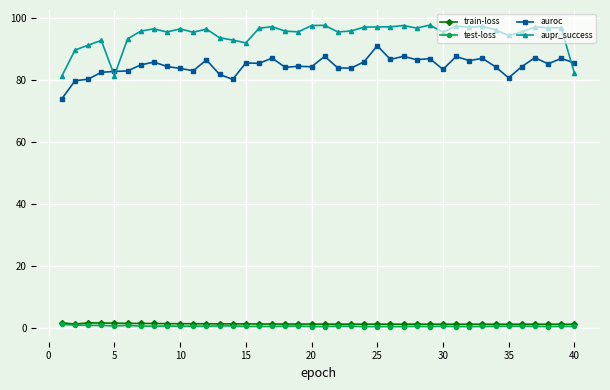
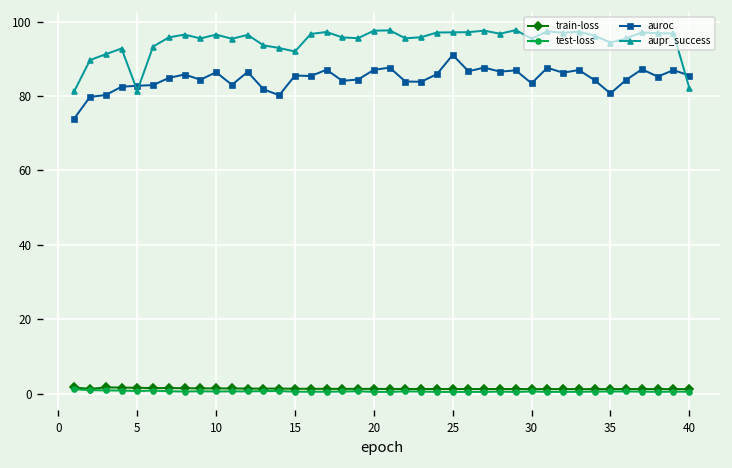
  {
    "train-loss": {
      "5": 2
    },
    "test-loss": {
      "5": 1
    },
    "auroc": {
      "5": 83,
-     "10": 84,
+     "10": 86,
      "15": 86,
-     "20": 84,
+     "20": 87,
      "25": 91,
      "30": 83,
      "35": 81,
      "40": 86
    },
    "aupr_success": {
      "5": 81,
      "10": 97,
      "15": 92,
      "20": 98,
      "25": 97,
      "40": 82
    }
  }
